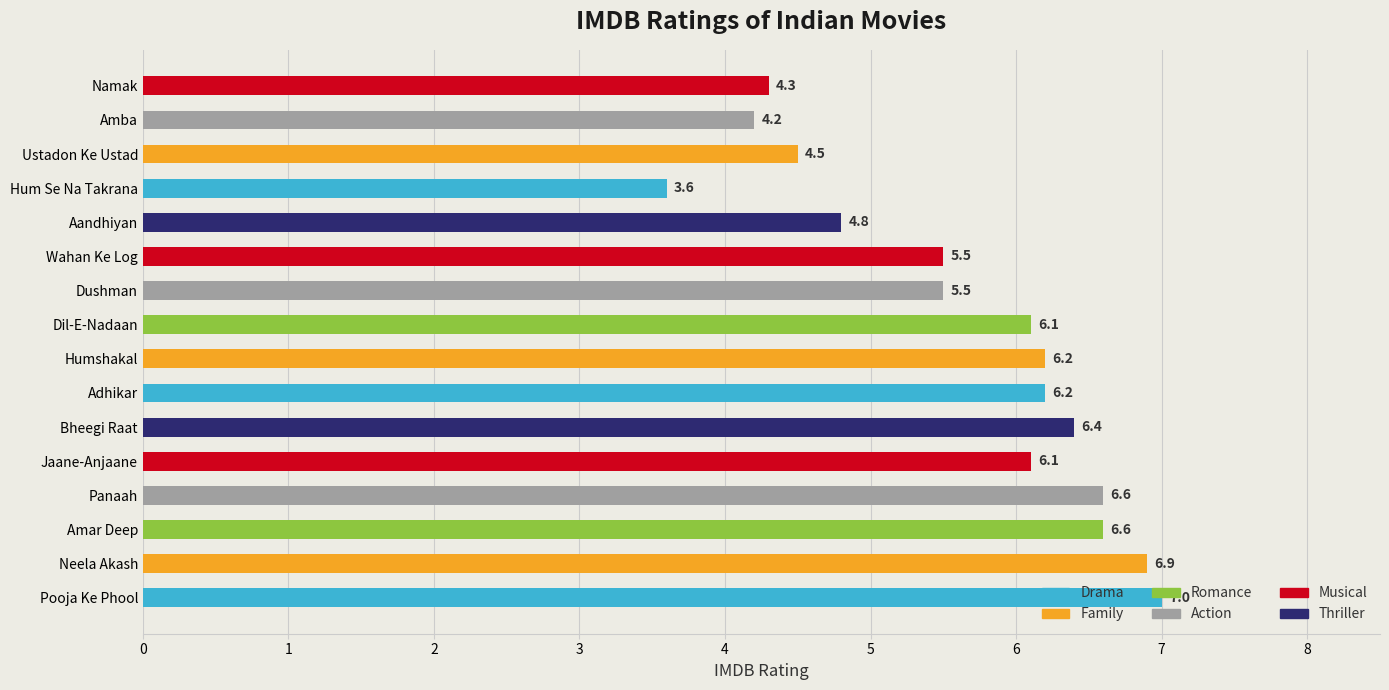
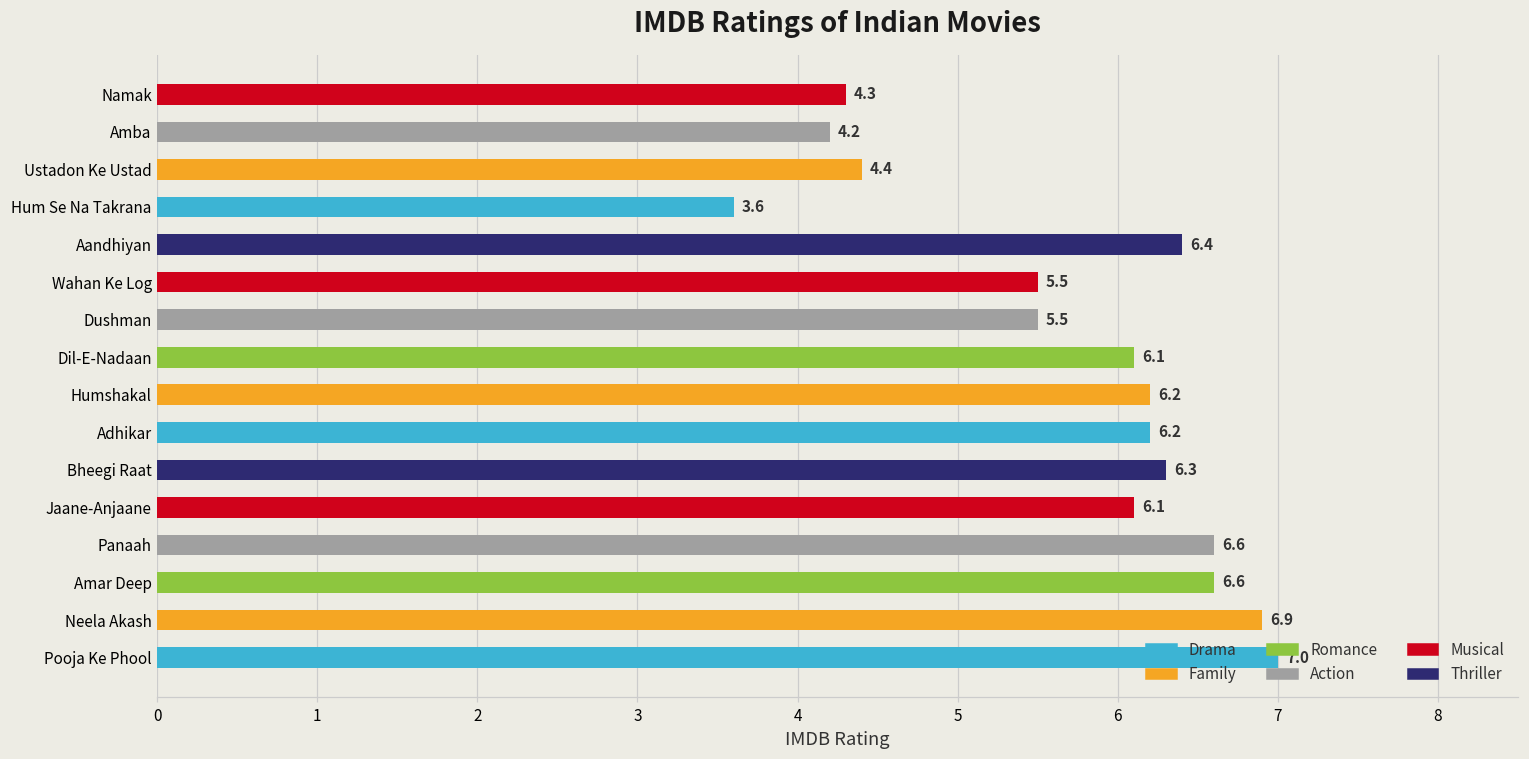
  {
    "Namak": 4.3,
    "Amba": 4.2,
-   "Ustadon Ke Ustad": 4.5,
+   "Ustadon Ke Ustad": 4.4,
    "Hum Se Na Takrana": 3.6,
-   "Aandhiyan": 4.8,
+   "Aandhiyan": 6.4,
    "Wahan Ke Log": 5.5,
    "Dushman": 5.5,
    "Dil-E-Nadaan": 6.1,
    "Humshakal": 6.2,
    "Adhikar": 6.2,
-   "Bheegi Raat": 6.4,
+   "Bheegi Raat": 6.3,
    "Jaane-Anjaane": 6.1,
    "Panaah": 6.6,
    "Amar Deep": 6.6,
    "Neela Akash": 6.9,
    "Pooja Ke Phool": 7.0
  }
